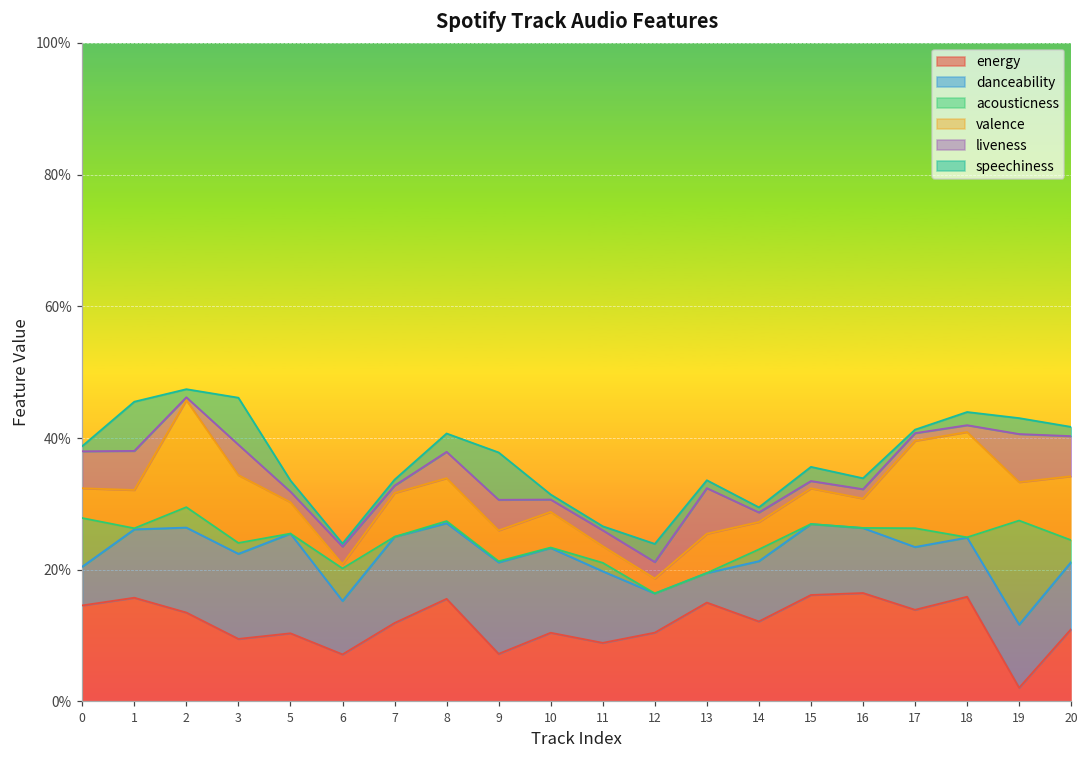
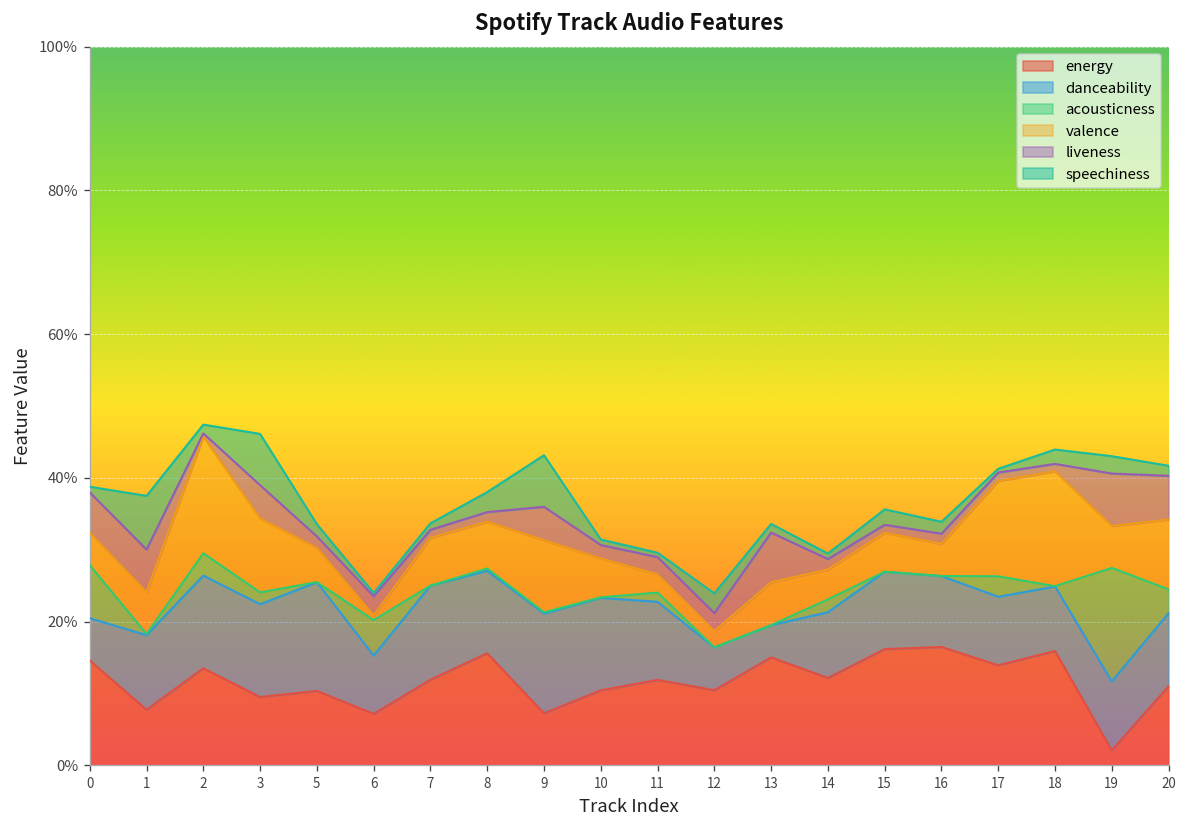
  {
    "energy": {
      "0": "15%",
-     "1": "16%",
+     "1": "8%",
      "2": "14%",
      "3": "9%",
      "5": "10%",
      "6": "7%",
      "7": "12%",
      "8": "16%",
      "9": "7%",
      "10": "10%",
-     "11": "9%",
+     "11": "12%",
      "12": "10%",
      "13": "15%",
      "14": "12%",
      "15": "16%",
      "16": "16%",
      "17": "14%",
      "18": "16%",
      "19": "2%",
      "20": "11%"
    },
    "valence": {
      "0": "5%",
      "1": "6%",
      "2": "16%",
      "3": "10%",
      "5": "5%",
      "6": "1%",
      "7": "7%",
      "8": "7%",
-     "9": "5%",
+     "9": "10%",
      "10": "5%",
      "11": "3%",
      "12": "2%",
      "13": "6%",
      "14": "4%",
      "15": "5%",
      "16": "4%",
      "17": "13%",
      "18": "16%",
      "19": "6%",
      "20": "10%"
    },
    "liveness": {
      "0": "6%",
      "1": "6%",
      "2": "0%",
      "3": "5%",
      "5": "2%",
      "6": "3%",
      "7": "1%",
-     "8": "4%",
+     "8": "1%",
      "9": "5%",
      "10": "2%",
      "11": "2%",
      "12": "2%",
      "13": "7%",
      "14": "1%",
      "15": "1%",
      "16": "1%",
      "17": "1%",
      "18": "1%",
      "19": "7%",
      "20": "6%"
    }
  }
